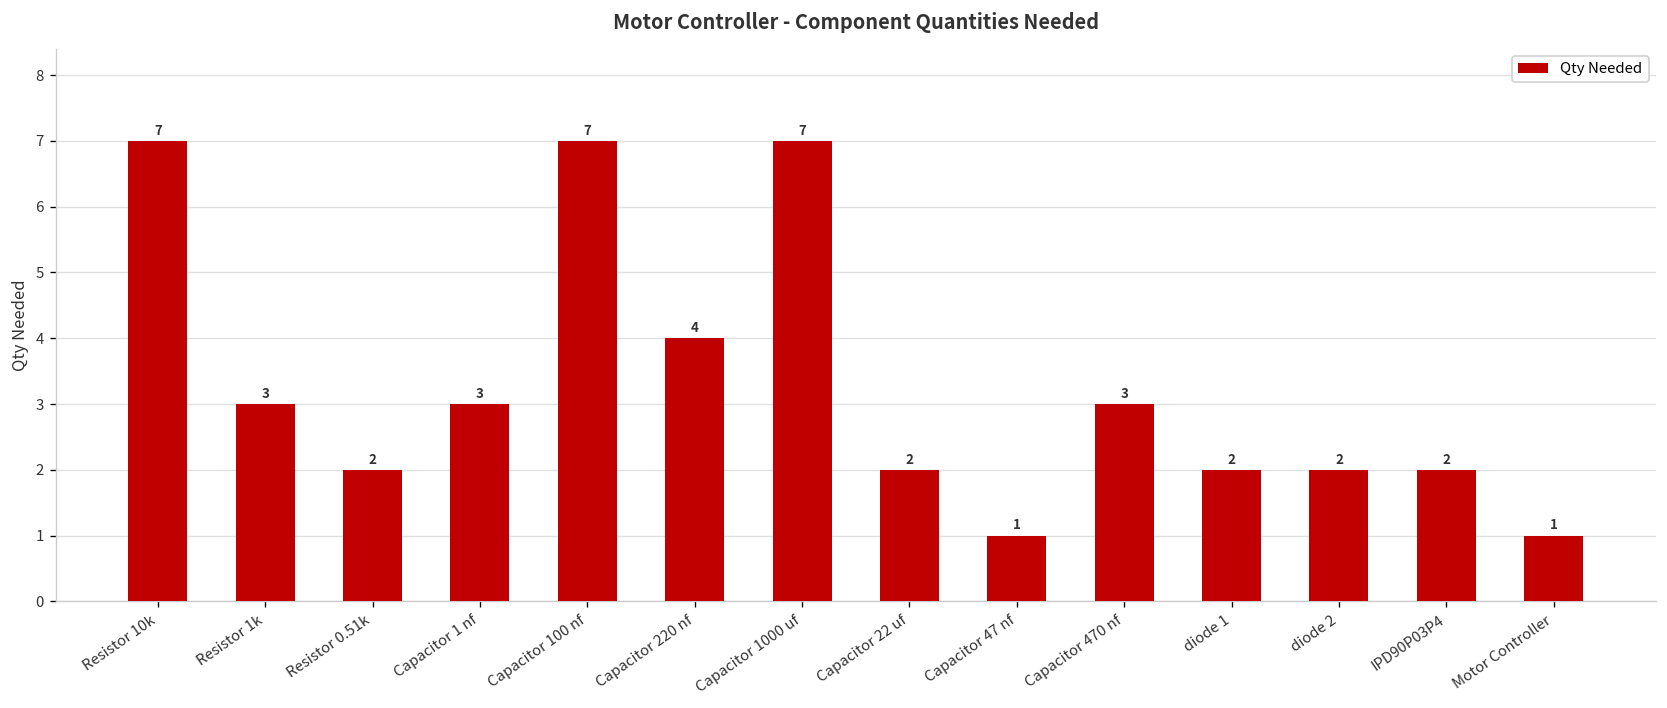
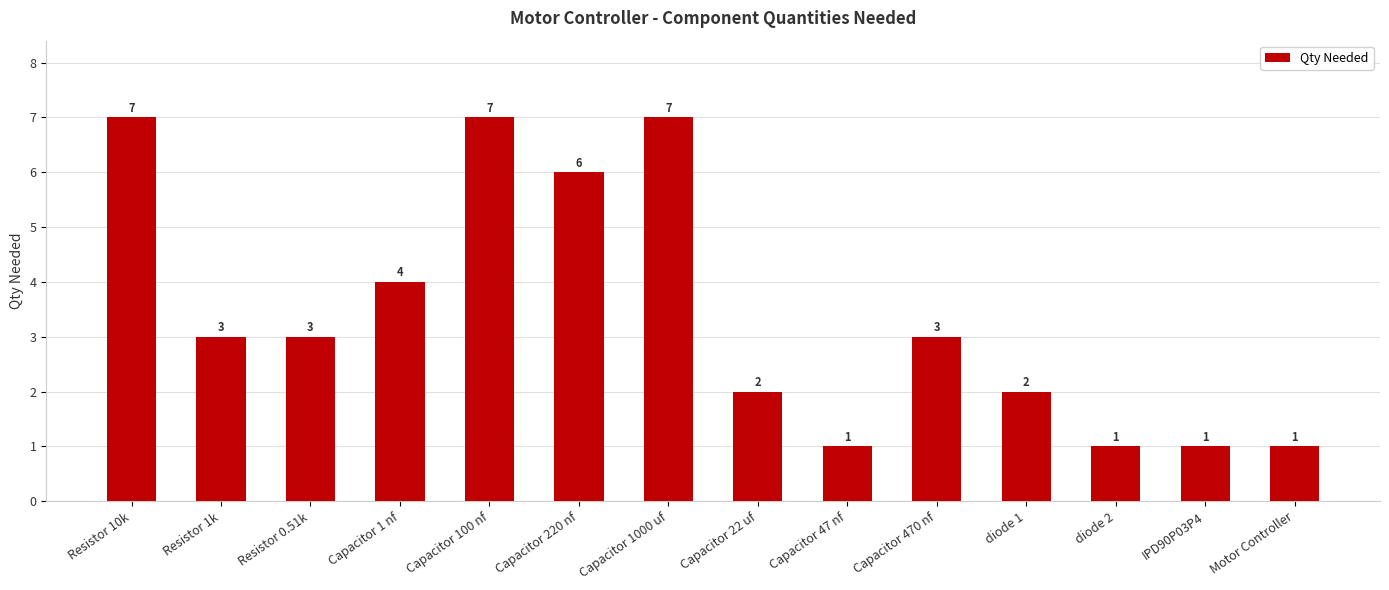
  {
    "Resistor 10k": 7,
    "Resistor 1k": 3,
-   "Resistor 0.51k": 2,
-   "Capacitor 1 nf": 3,
+   "Resistor 0.51k": 3,
+   "Capacitor 1 nf": 4,
    "Capacitor 100 nf": 7,
-   "Capacitor 220 nf": 4,
+   "Capacitor 220 nf": 6,
    "Capacitor 1000 uf": 7,
    "Capacitor 22 uf": 2,
    "Capacitor 47 nf": 1,
    "Capacitor 470 nf": 3,
    "diode 1": 2,
-   "diode 2": 2,
-   "IPD90P03P4": 2,
+   "diode 2": 1,
+   "IPD90P03P4": 1,
    "Motor Controller": 1
  }
